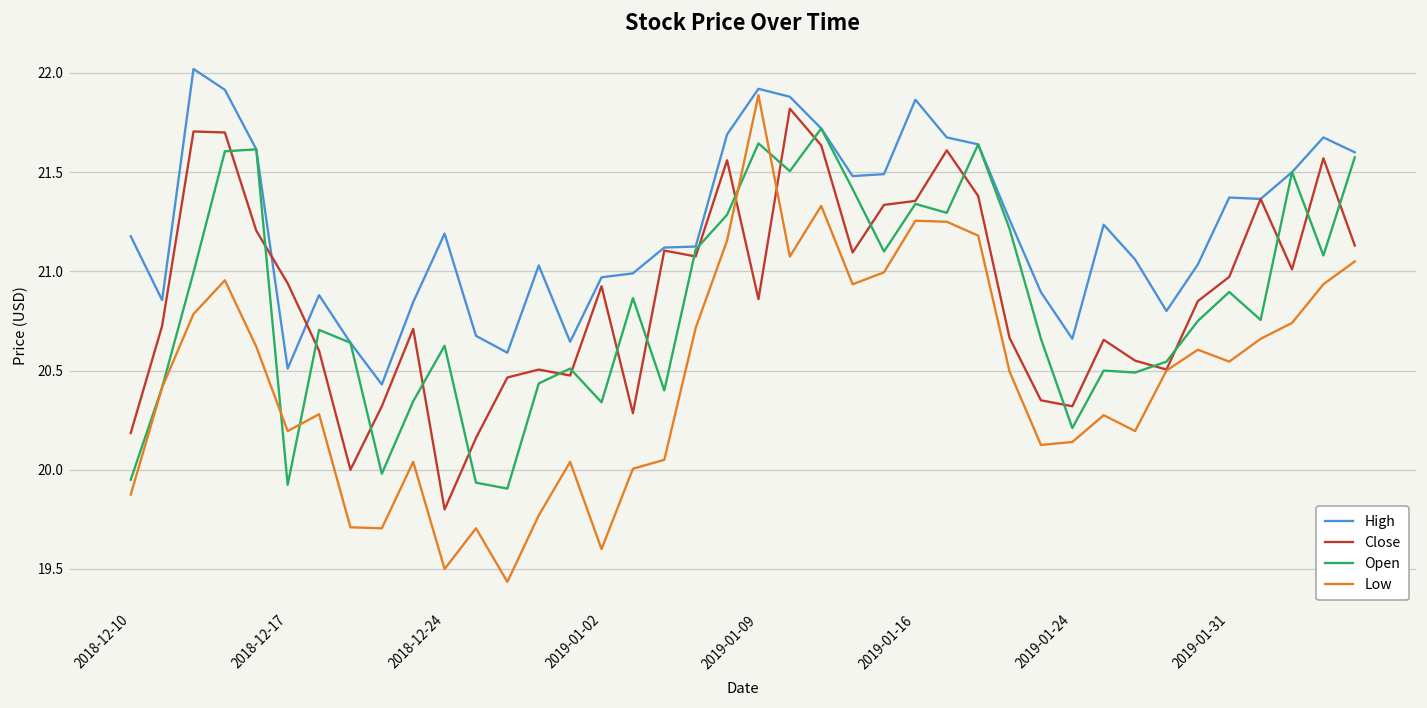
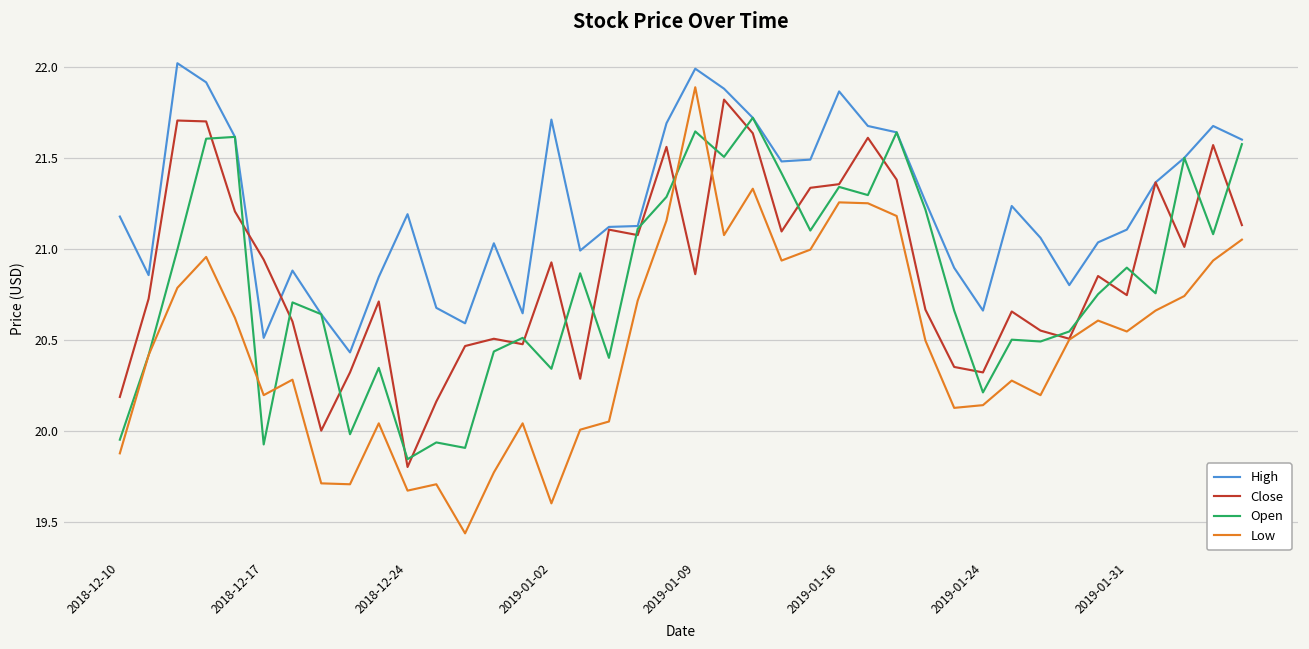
  {
    "High": {
      "2018-12-10": 21.18,
      "2018-12-17": 20.51,
      "2018-12-24": 21.19,
-     "2019-01-02": 20.97,
-     "2019-01-09": 21.92,
+     "2019-01-02": 21.71,
+     "2019-01-09": 21.99,
      "2019-01-16": 21.87,
      "2019-01-24": 20.66,
-     "2019-01-31": 21.37
+     "2019-01-31": 21.11
    },
    "Close": {
      "2018-12-10": 20.19,
      "2018-12-17": 20.94,
      "2018-12-24": 19.80,
      "2019-01-02": 20.93,
      "2019-01-09": 20.86,
      "2019-01-24": 20.32,
-     "2019-01-31": 20.97
+     "2019-01-31": 20.75
    },
    "Open": {
      "2018-12-10": 19.95,
      "2018-12-17": 19.92,
-     "2018-12-24": 20.63,
+     "2018-12-24": 19.84,
      "2019-01-02": 20.34,
      "2019-01-09": 21.65,
      "2019-01-24": 20.21,
      "2019-01-31": 20.90
    },
    "Low": {
      "2018-12-10": 19.88,
      "2018-12-17": 20.20,
-     "2018-12-24": 19.50,
+     "2018-12-24": 19.67,
      "2019-01-02": 19.60,
      "2019-01-09": 21.89,
      "2019-01-16": 21.26,
      "2019-01-24": 20.14,
      "2019-01-31": 20.55
    }
  }
